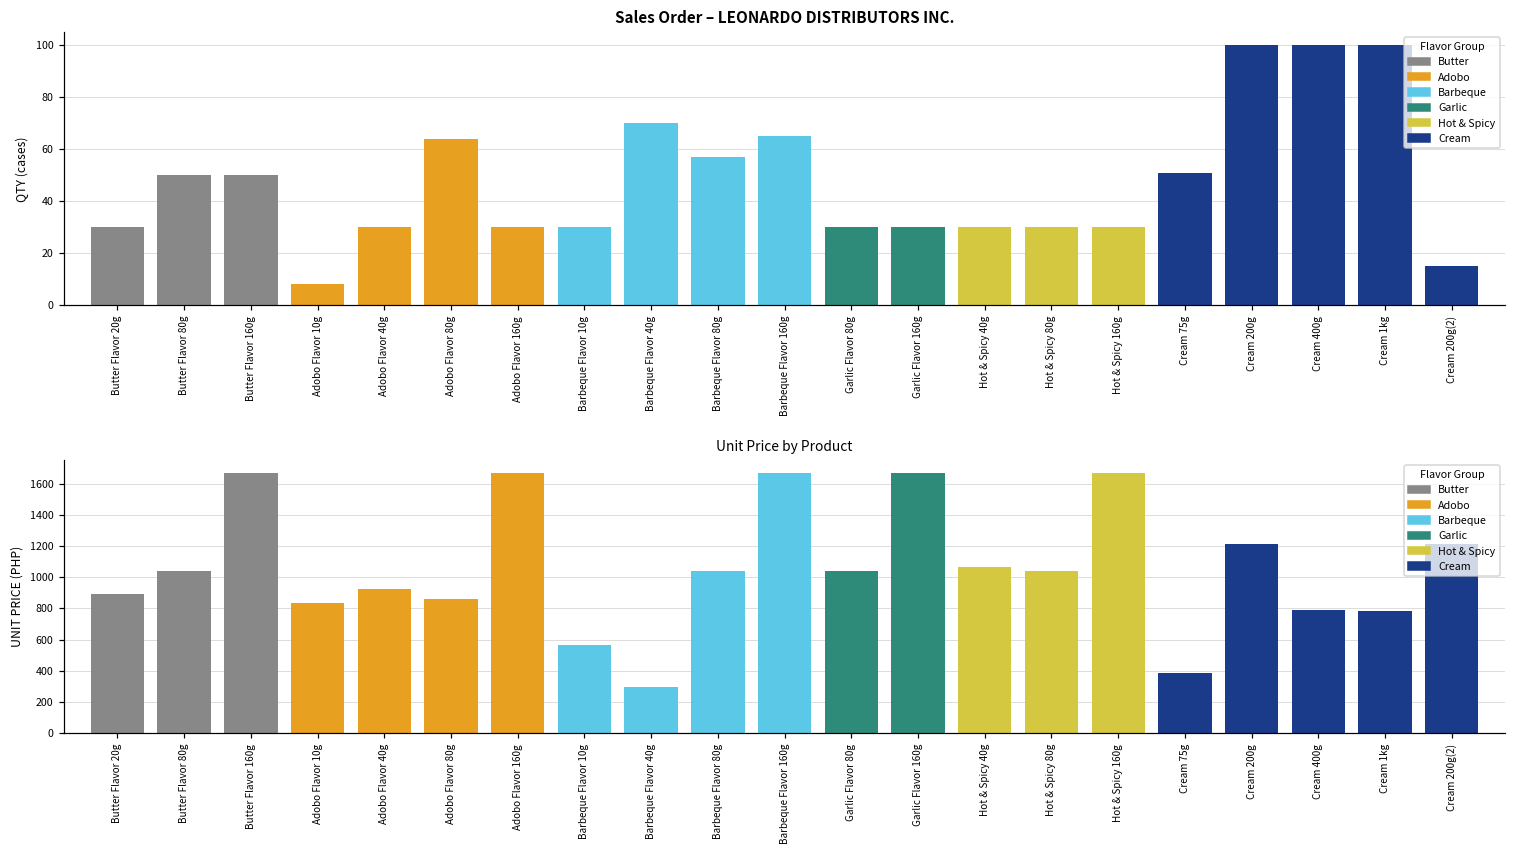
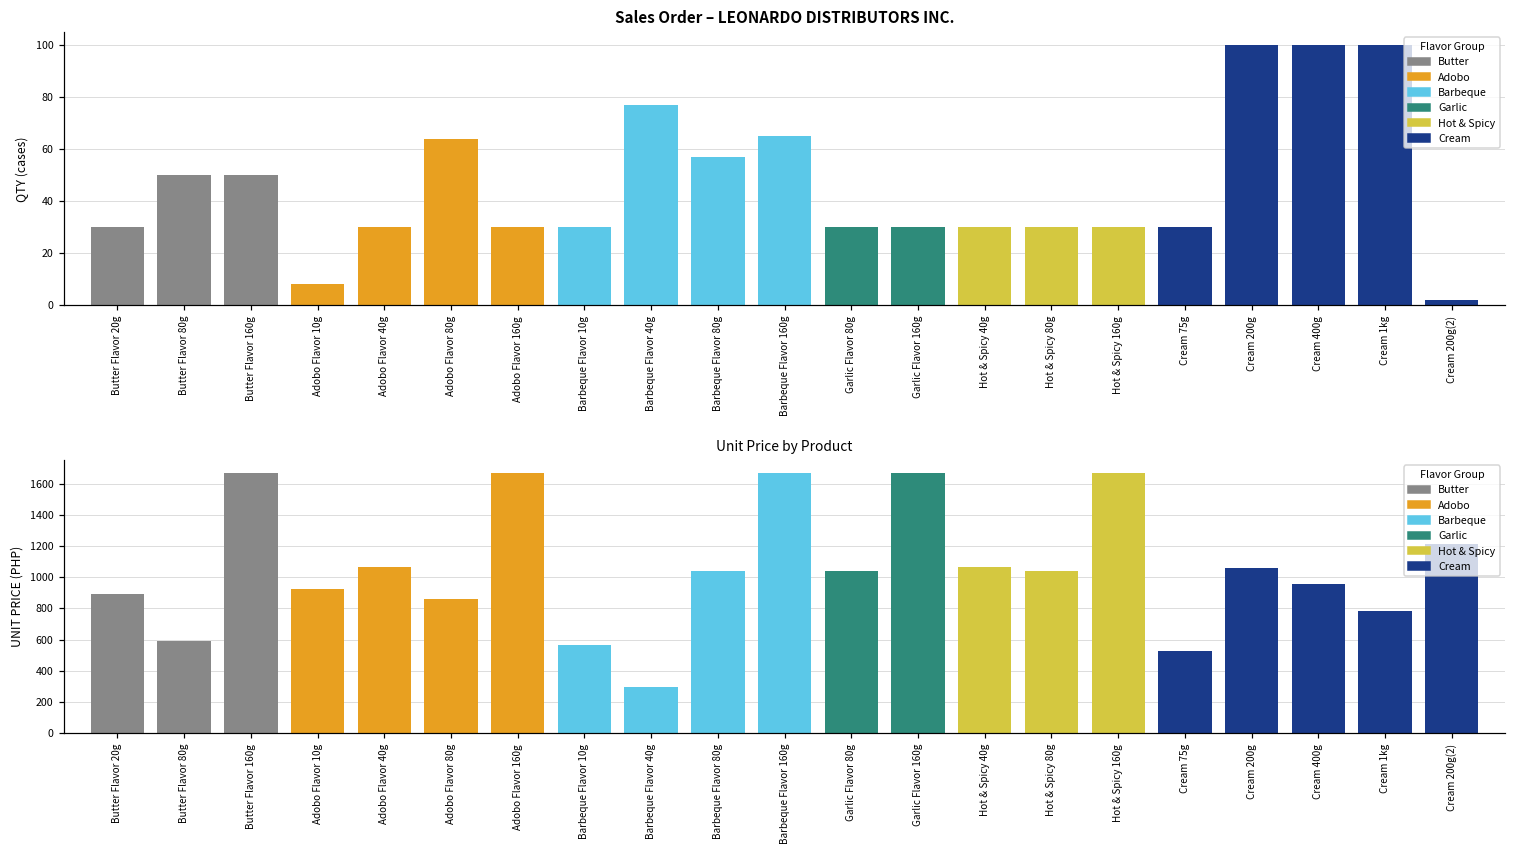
  {
    "Sales Order – LEONARDO DISTRIBUTORS INC.": {
      "Butter Flavor 20g": 30,
      "Butter Flavor 80g": 50,
      "Butter Flavor 160g": 50,
      "Adobo Flavor 10g": 8,
      "Adobo Flavor 40g": 30,
      "Adobo Flavor 80g": 64,
      "Adobo Flavor 160g": 30,
      "Barbeque Flavor 10g": 30,
-     "Barbeque Flavor 40g": 70,
+     "Barbeque Flavor 40g": 77,
      "Barbeque Flavor 80g": 57,
      "Barbeque Flavor 160g": 65,
      "Garlic Flavor 80g": 30,
      "Garlic Flavor 160g": 30,
      "Hot & Spicy 40g": 30,
      "Hot & Spicy 80g": 30,
      "Hot & Spicy 160g": 30,
-     "Cream 75g": 51,
+     "Cream 75g": 30,
      "Cream 200g": 100,
      "Cream 400g": 100,
      "Cream 1kg": 100,
-     "Cream 200g(2)": 15
+     "Cream 200g(2)": 2
    },
    "Unit Price by Product": {
      "Butter Flavor 20g": 890,
-     "Butter Flavor 80g": 1040,
+     "Butter Flavor 80g": 590,
      "Butter Flavor 160g": 1670,
-     "Adobo Flavor 10g": 840,
-     "Adobo Flavor 40g": 920,
+     "Adobo Flavor 10g": 920,
+     "Adobo Flavor 40g": 1070,
      "Adobo Flavor 80g": 860,
      "Adobo Flavor 160g": 1670,
      "Barbeque Flavor 10g": 560,
      "Barbeque Flavor 40g": 290,
      "Barbeque Flavor 80g": 1040,
      "Barbeque Flavor 160g": 1670,
      "Garlic Flavor 80g": 1040,
      "Garlic Flavor 160g": 1670,
      "Hot & Spicy 40g": 1070,
      "Hot & Spicy 80g": 1040,
      "Hot & Spicy 160g": 1670,
-     "Cream 75g": 380,
-     "Cream 200g": 1210,
-     "Cream 400g": 790,
+     "Cream 75g": 530,
+     "Cream 200g": 1060,
+     "Cream 400g": 960,
      "Cream 1kg": 780
    }
  }
